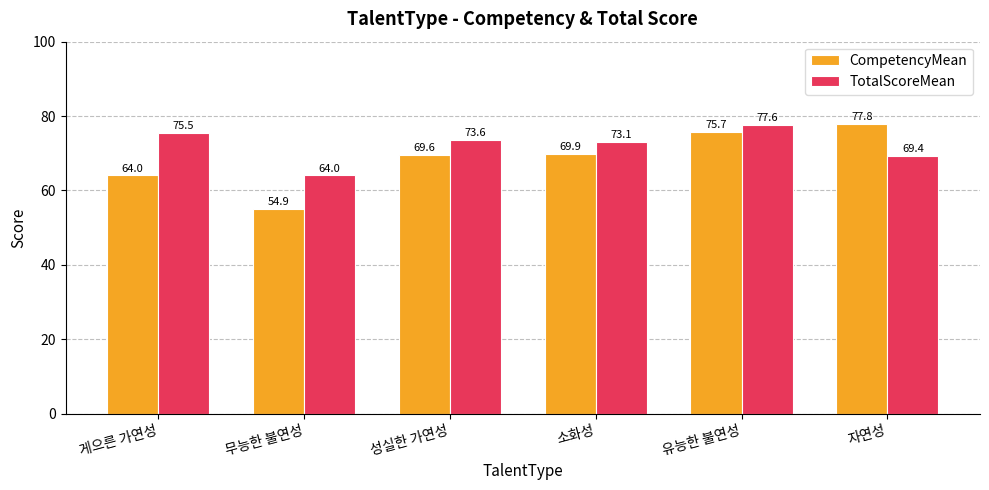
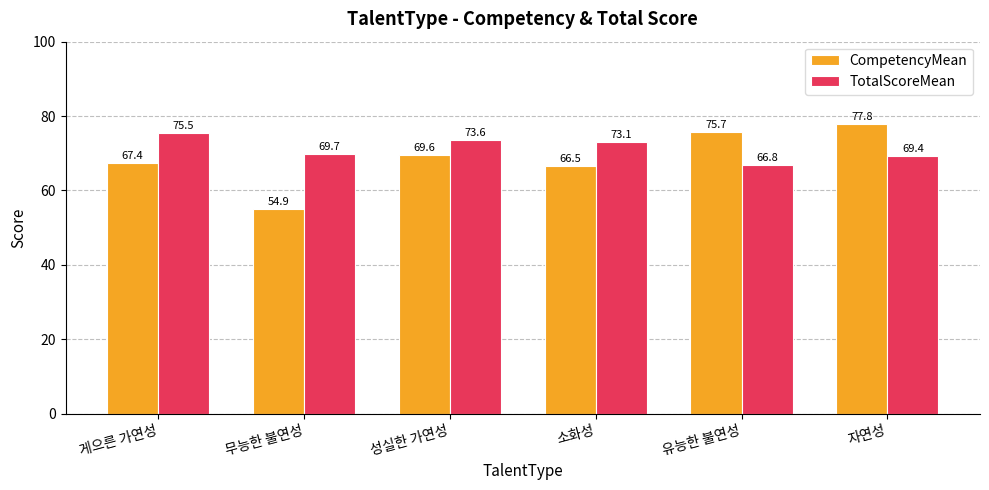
  {
    "CompetencyMean": {
-     "게으른 가연성": 64.0,
+     "게으른 가연성": 67.4,
      "무능한 불연성": 54.9,
      "성실한 가연성": 69.6,
-     "소화성": 69.9,
+     "소화성": 66.5,
      "유능한 불연성": 75.7,
      "자연성": 77.8
    },
    "TotalScoreMean": {
      "게으른 가연성": 75.5,
-     "무능한 불연성": 64.0,
+     "무능한 불연성": 69.7,
      "성실한 가연성": 73.6,
      "소화성": 73.1,
-     "유능한 불연성": 77.6,
+     "유능한 불연성": 66.8,
      "자연성": 69.4
    }
  }
